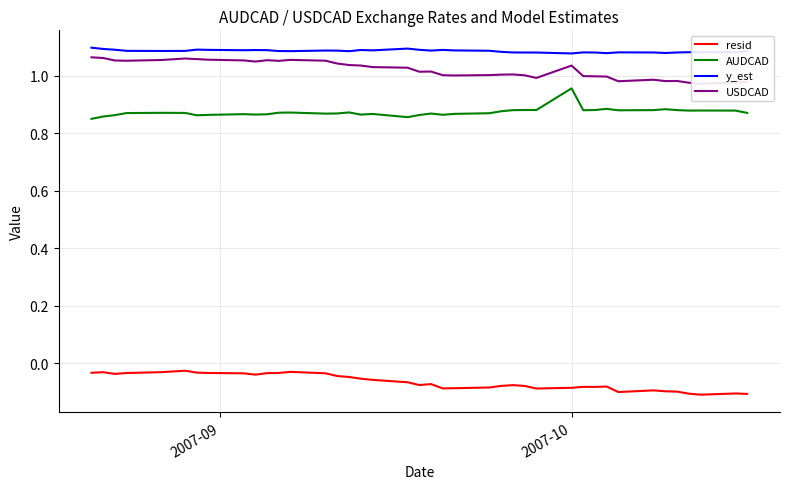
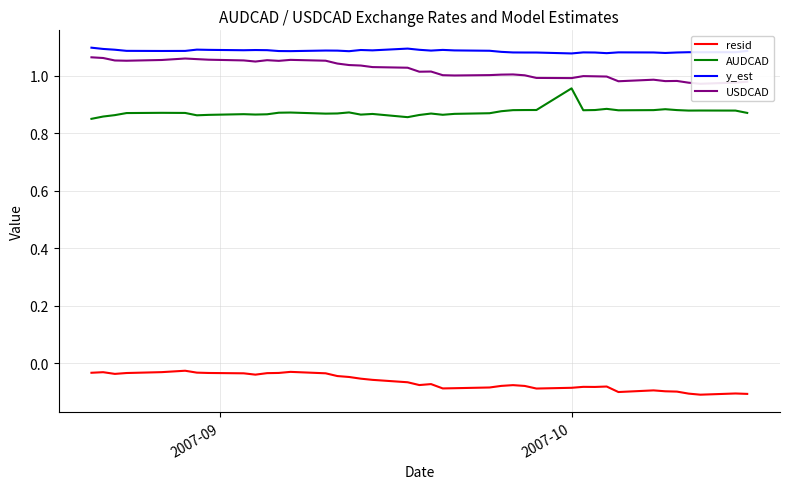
  {
    "resid": {
      "2007-10": -0.09
    },
    "AUDCAD": {
      "2007-10": 0.96
    },
    "y_est": {
      "2007-10": 1.08
    },
    "USDCAD": {
-     "2007-10": 1.04
+     "2007-10": 0.99
    }
  }
